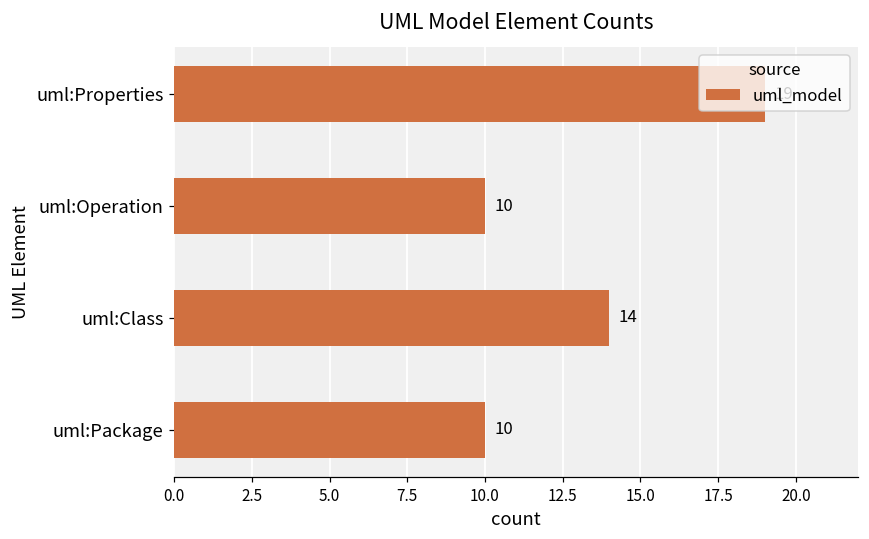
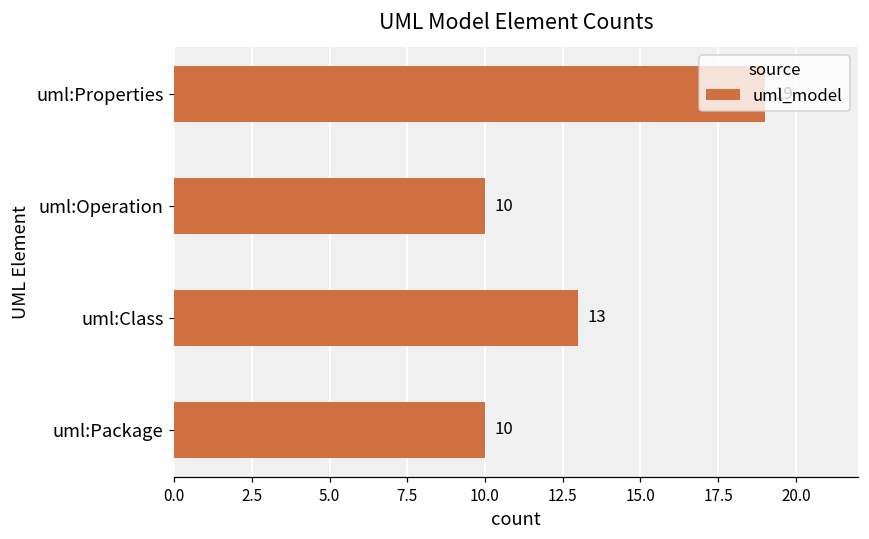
  {
    "uml:Operation": 10,
-   "uml:Class": 14,
+   "uml:Class": 13,
    "uml:Package": 10
  }
